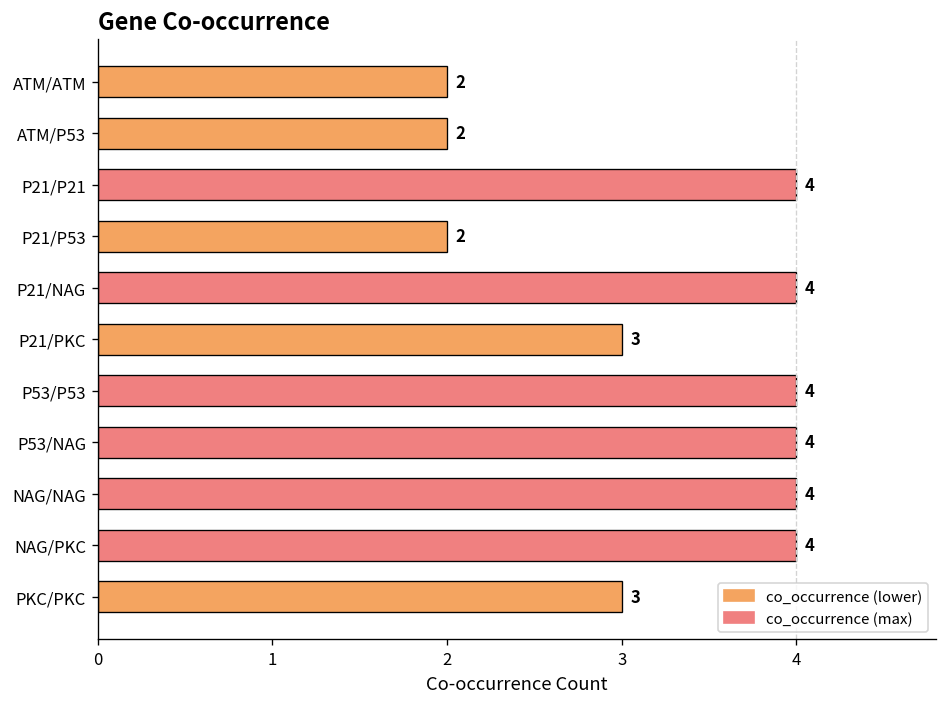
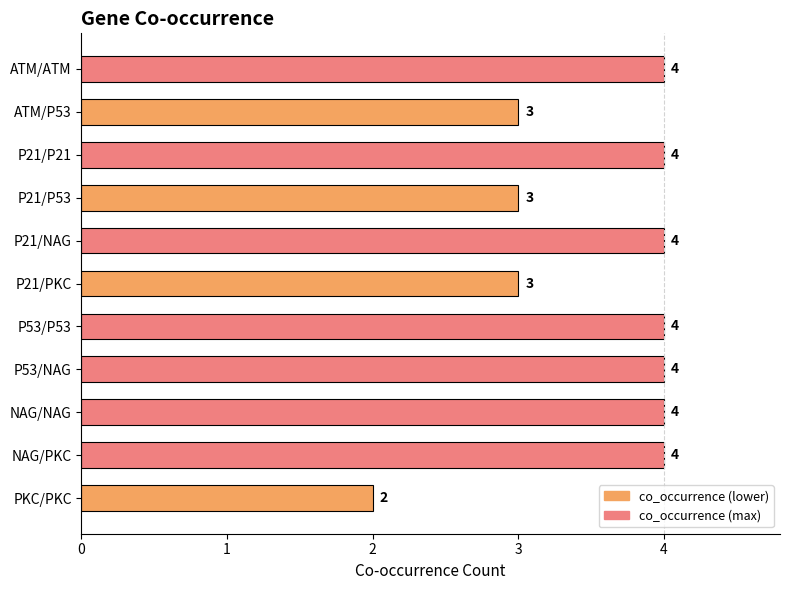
  {
-   "ATM/ATM": 2,
-   "ATM/P53": 2,
+   "ATM/ATM": 4,
+   "ATM/P53": 3,
    "P21/P21": 4,
-   "P21/P53": 2,
+   "P21/P53": 3,
    "P21/NAG": 4,
    "P21/PKC": 3,
    "P53/P53": 4,
    "P53/NAG": 4,
    "NAG/NAG": 4,
    "NAG/PKC": 4,
-   "PKC/PKC": 3
+   "PKC/PKC": 2
  }
